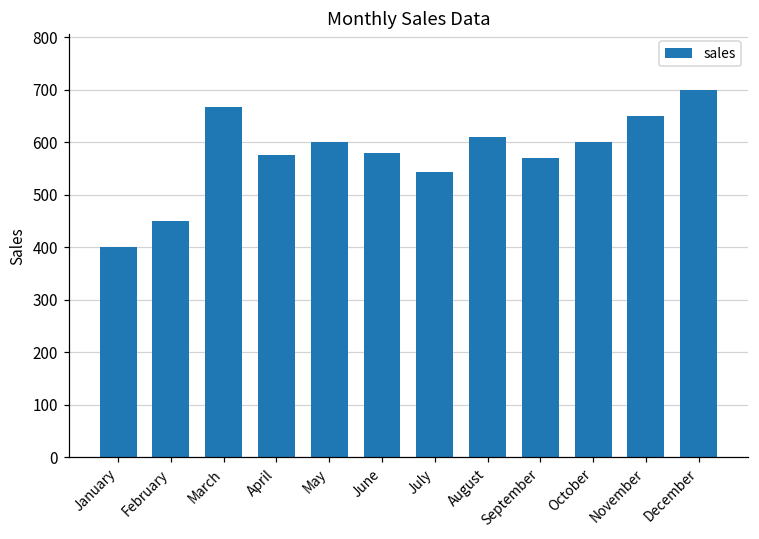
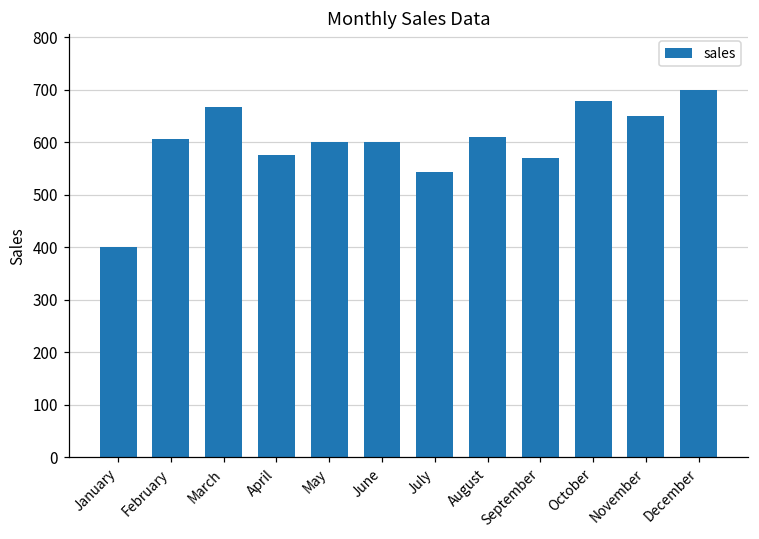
  {
    "January": 400,
-   "February": 450,
+   "February": 610,
    "March": 670,
    "April": 580,
    "May": 600,
-   "June": 580,
+   "June": 600,
    "July": 540,
    "August": 610,
    "September": 570,
-   "October": 600,
+   "October": 680,
    "November": 650,
    "December": 700
  }
